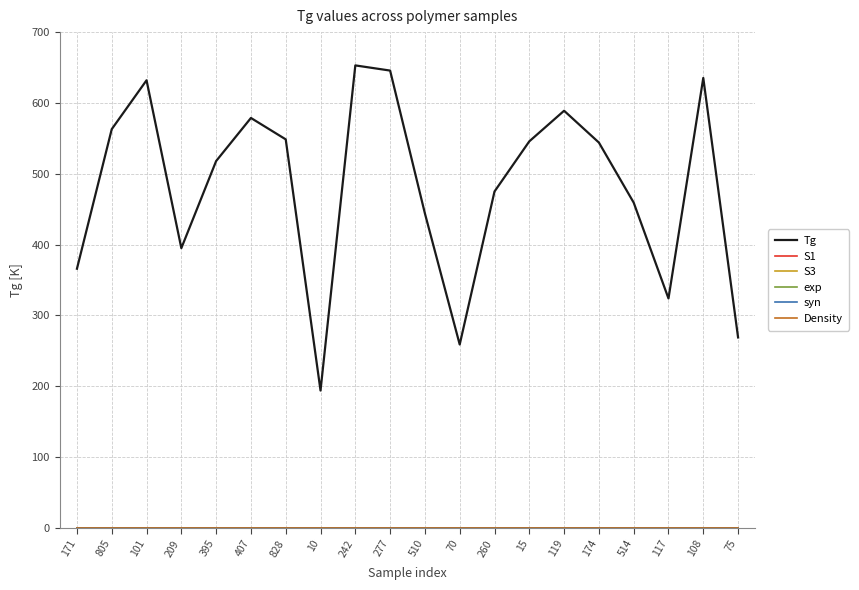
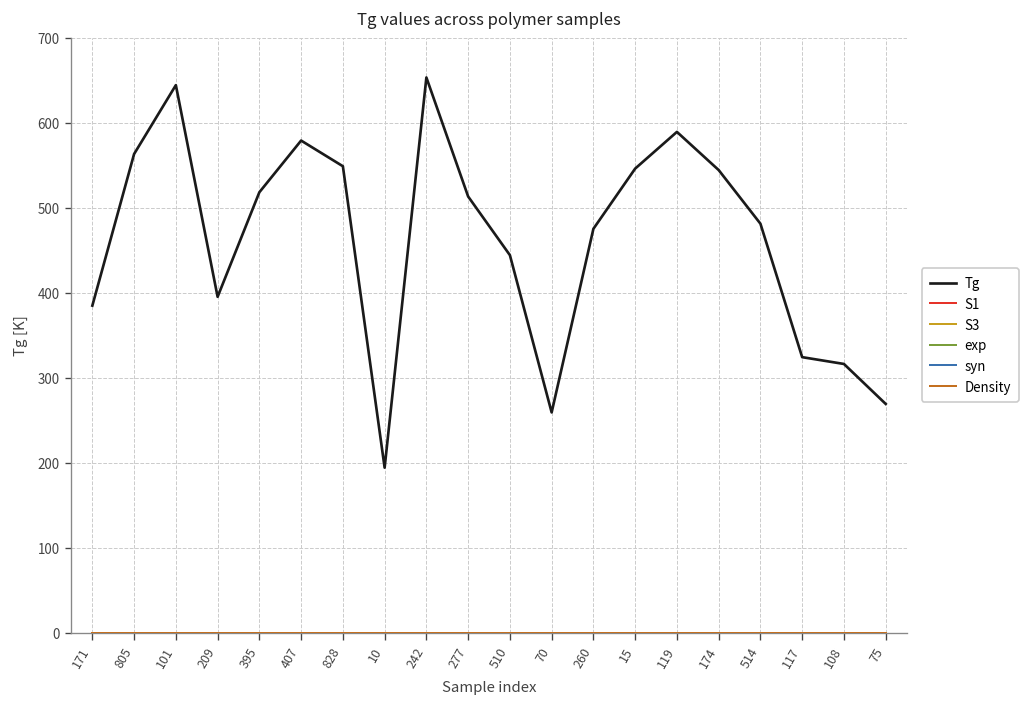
  {
    "Tg": {
-     "171": 370,
+     "171": 380,
      "805": 560,
-     "101": 630,
+     "101": 640,
      "209": 400,
      "395": 520,
      "407": 580,
      "828": 550,
      "10": 190,
      "242": 650,
-     "277": 650,
+     "277": 510,
      "510": 440,
      "70": 260,
      "260": 480,
      "15": 550,
      "119": 590,
      "174": 540,
-     "514": 460,
+     "514": 480,
      "117": 320,
-     "108": 640,
+     "108": 320,
      "75": 270
    },
    "Density": {
      "171": 0,
      "805": 0,
      "101": 0,
      "209": 0,
      "395": 0,
      "407": 0,
      "828": 0,
      "10": 0,
      "242": 0,
      "277": 0,
      "510": 0,
      "70": 0,
      "260": 0,
      "15": 0,
      "119": 0,
      "174": 0,
      "514": 0,
      "117": 0,
      "108": 0,
      "75": 0
    }
  }
